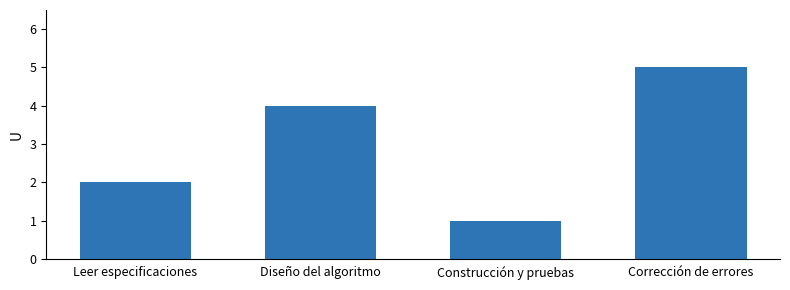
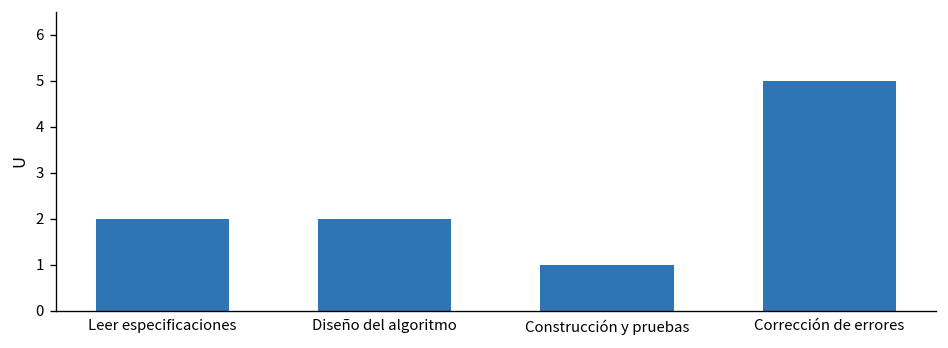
  {
    "Leer especificaciones": 2,
-   "Diseño del algoritmo": 4,
+   "Diseño del algoritmo": 2,
    "Construcción y pruebas": 1,
    "Corrección de errores": 5
  }
